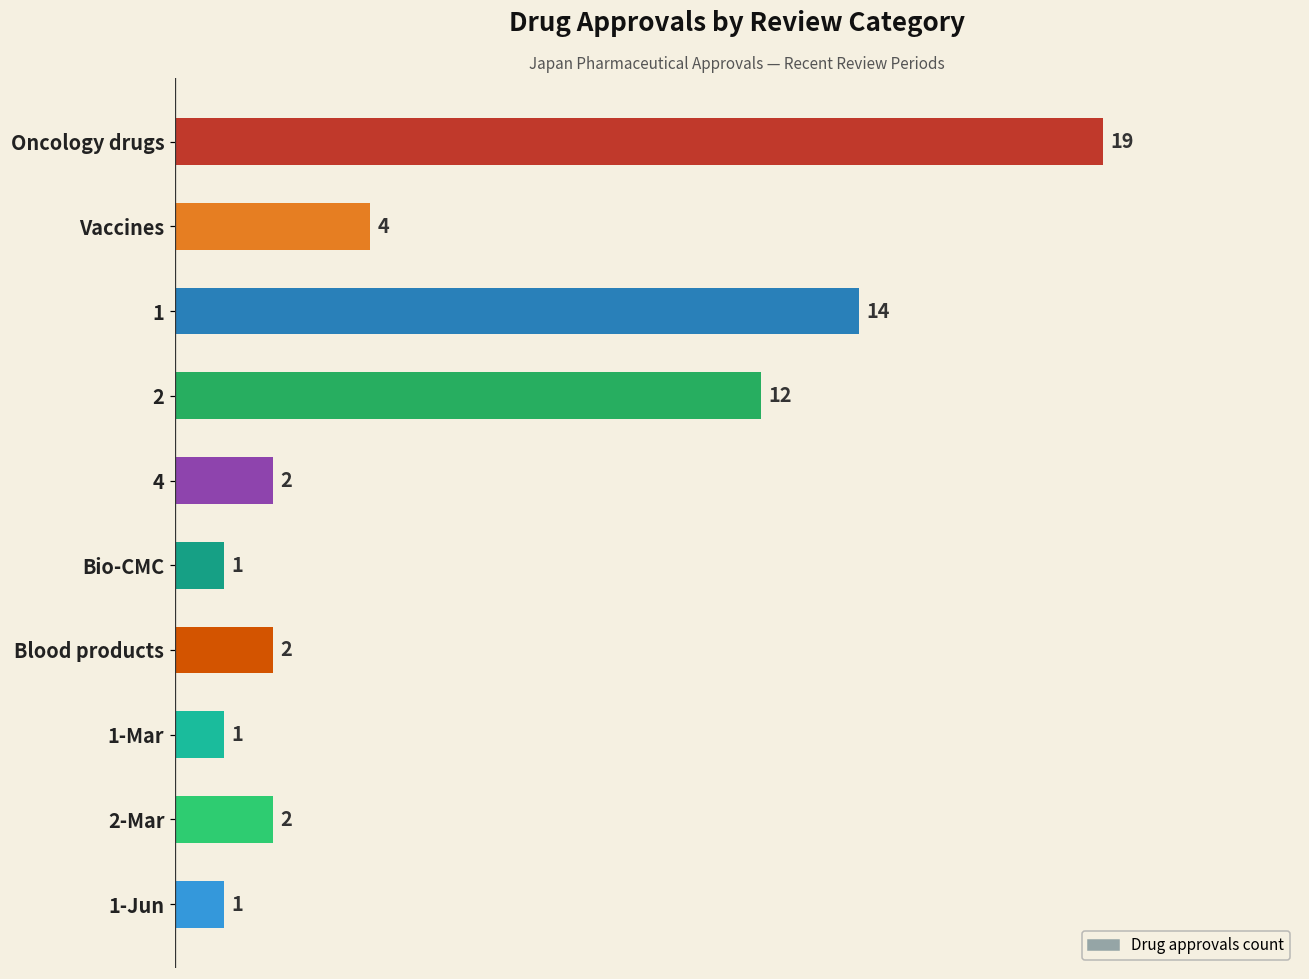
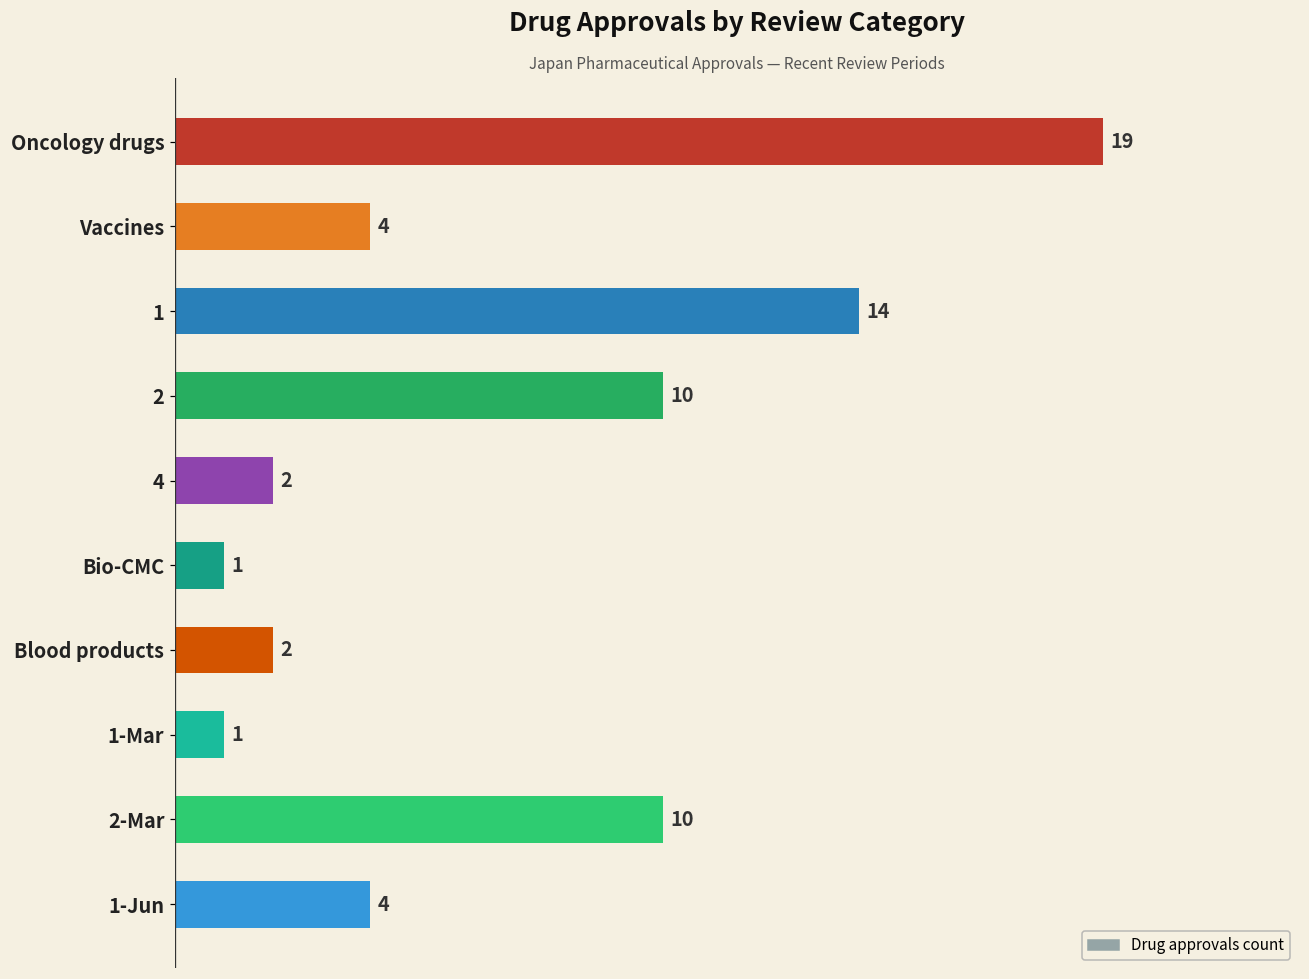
  {
    "Oncology drugs": 19,
    "Vaccines": 4,
    "1": 14,
-   "2": 12,
+   "2": 10,
    "4": 2,
    "Bio-CMC": 1,
    "Blood products": 2,
    "1-Mar": 1,
-   "2-Mar": 2,
-   "1-Jun": 1
+   "2-Mar": 10,
+   "1-Jun": 4
  }
